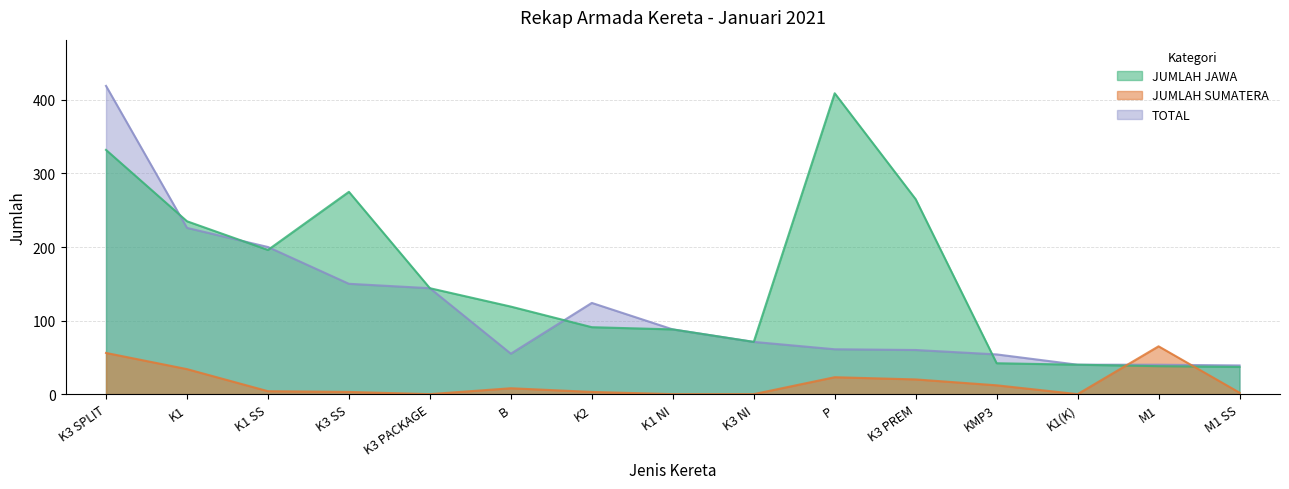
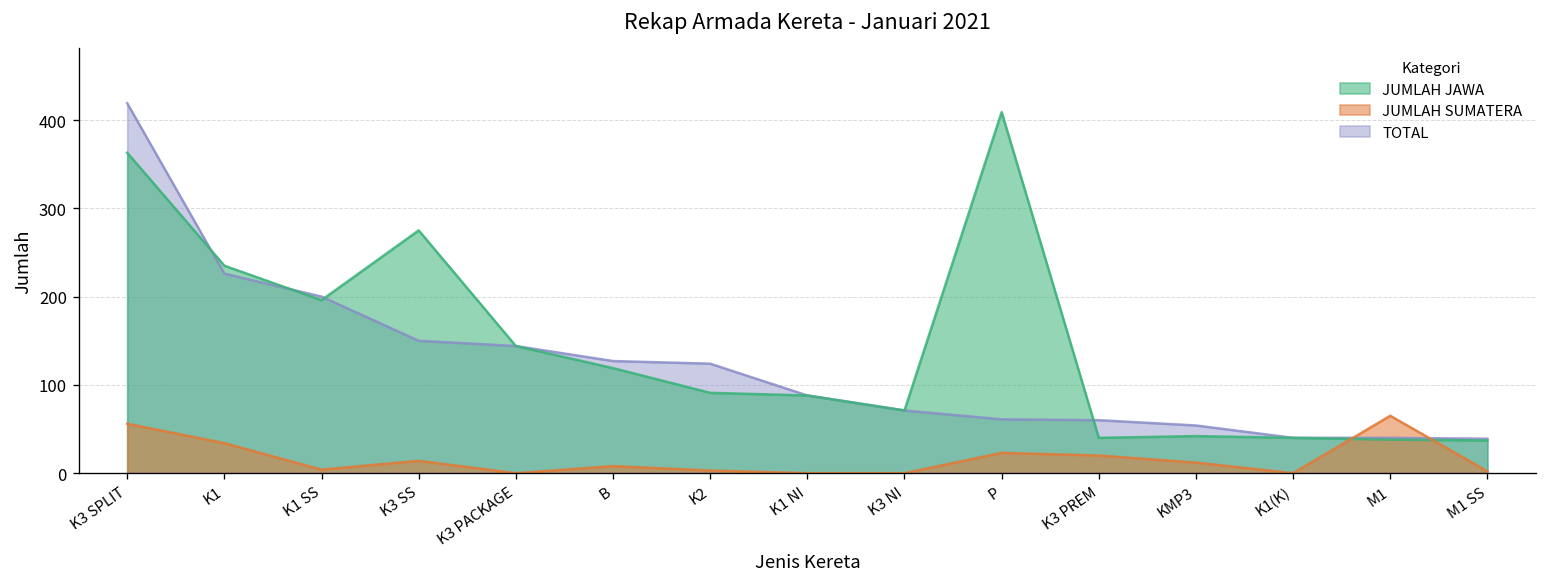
  {
    "TOTAL": {
      "K3 SPLIT": 420,
      "K1": 230,
      "K1 SS": 200,
      "K3 SS": 150,
-     "B": 60,
+     "B": 130,
      "K2": 120,
      "P": 60,
      "K3 PREM": 60,
      "KMP3": 50
    },
    "JUMLAH JAWA": {
-     "K3 SPLIT": 330,
+     "K3 SPLIT": 360,
      "K1": 240,
      "K1 SS": 200,
      "K3 SS": 280,
      "B": 120,
      "K2": 90,
      "P": 410,
-     "K3 PREM": 270,
+     "K3 PREM": 40,
      "KMP3": 40
    },
    "JUMLAH SUMATERA": {
      "K3 SPLIT": 60,
      "K1": 30,
      "K1 SS": 0,
-     "K3 SS": 0,
+     "K3 SS": 10,
      "K3 PACKAGE": 0,
      "B": 10,
      "K2": 0,
      "K1 NI": 0,
      "K3 NI": 0,
      "P": 20,
      "K3 PREM": 20,
      "KMP3": 10,
      "K1(K)": 0,
      "M1": 70,
      "M1 SS": 0
    }
  }
